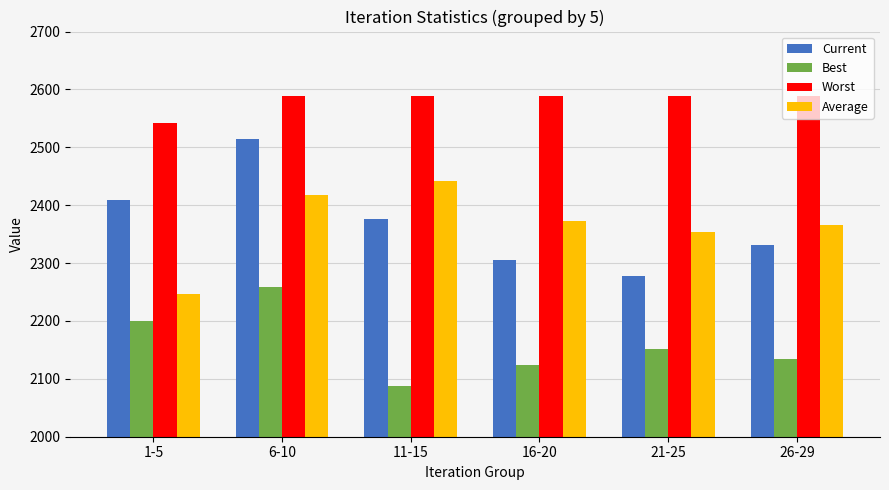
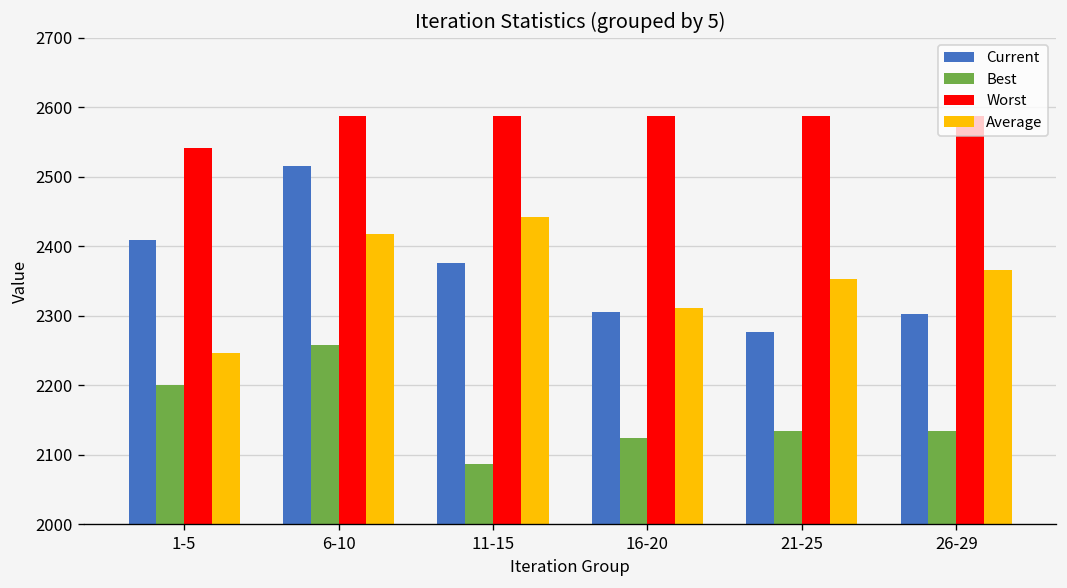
  {
    "Current": {
      "1-5": 2410,
      "6-10": 2520,
      "11-15": 2380,
      "16-20": 2310,
      "21-25": 2280,
-     "26-29": 2330
+     "26-29": 2300
    },
    "Best": {
      "1-5": 2200,
      "6-10": 2260,
      "11-15": 2090,
      "16-20": 2120,
-     "21-25": 2150,
+     "21-25": 2130,
      "26-29": 2130
    },
    "Worst": {
      "1-5": 2540,
      "6-10": 2590,
      "11-15": 2590,
      "16-20": 2590,
      "21-25": 2590
    },
    "Average": {
      "1-5": 2250,
      "6-10": 2420,
      "11-15": 2440,
-     "16-20": 2370,
+     "16-20": 2310,
      "21-25": 2350,
      "26-29": 2370
    }
  }
